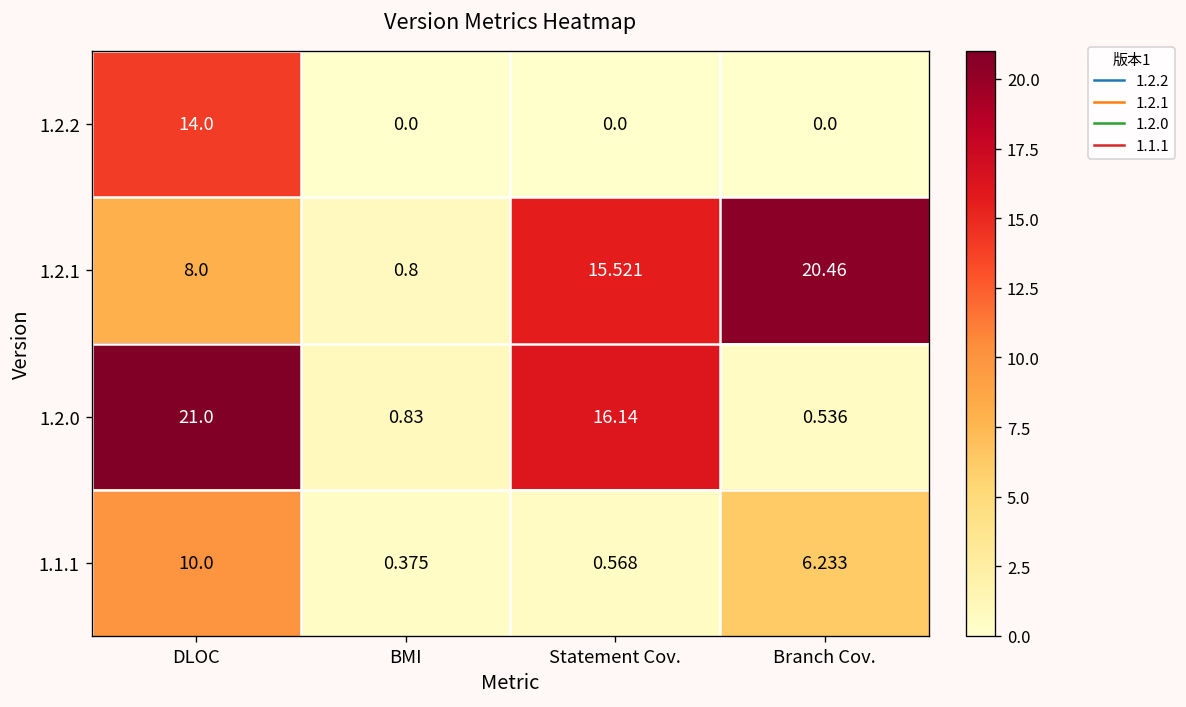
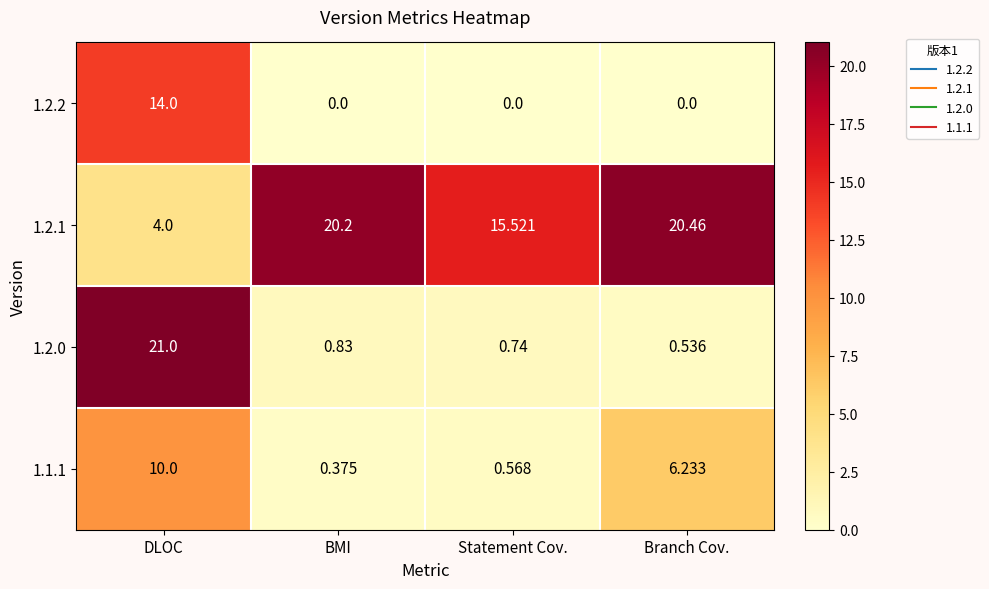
  {
    "1.2.2": {
      "DLOC": 14.0,
      "BMI": 0.0,
      "Statement Cov.": 0.0,
      "Branch Cov.": 0.0
    },
    "1.2.1": {
-     "DLOC": 8.0,
-     "BMI": 0.8,
+     "DLOC": 4.0,
+     "BMI": 20.2,
      "Statement Cov.": 15.521,
      "Branch Cov.": 20.46
    },
    "1.2.0": {
      "DLOC": 21.0,
      "BMI": 0.83,
-     "Statement Cov.": 16.14,
+     "Statement Cov.": 0.74,
      "Branch Cov.": 0.536
    },
    "1.1.1": {
      "DLOC": 10.0,
      "BMI": 0.375,
      "Statement Cov.": 0.568,
      "Branch Cov.": 6.233
    }
  }
